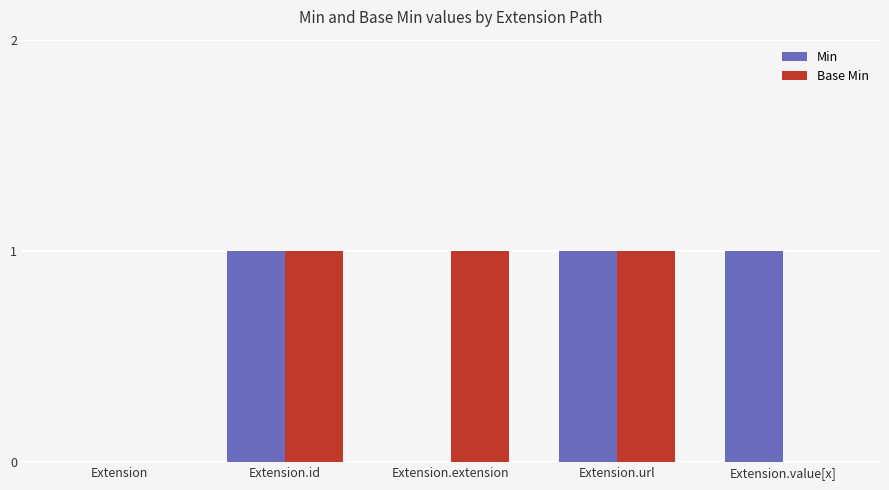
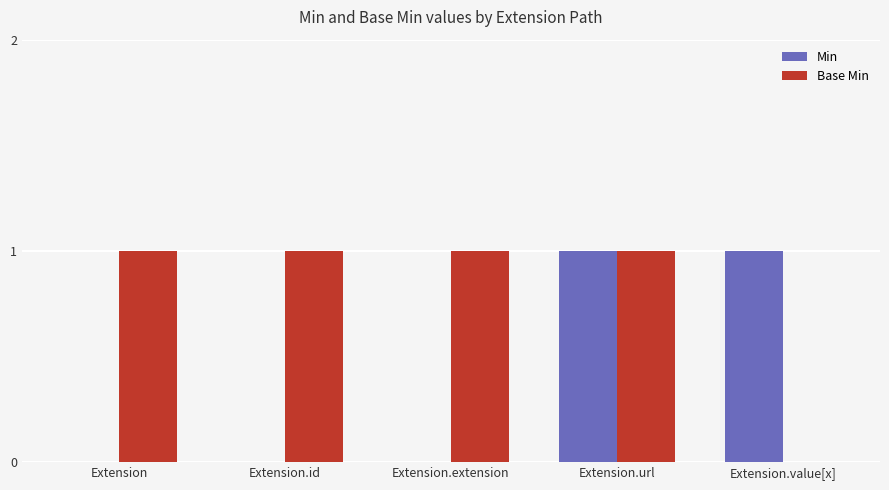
  {
    "Min": {
      "Extension": 0,
-     "Extension.id": 1,
+     "Extension.id": 0,
      "Extension.extension": 0,
      "Extension.url": 1,
      "Extension.value[x]": 1
    },
    "Base Min": {
-     "Extension": 0,
+     "Extension": 1,
      "Extension.id": 1,
      "Extension.extension": 1,
      "Extension.url": 1,
      "Extension.value[x]": 0
    }
  }
